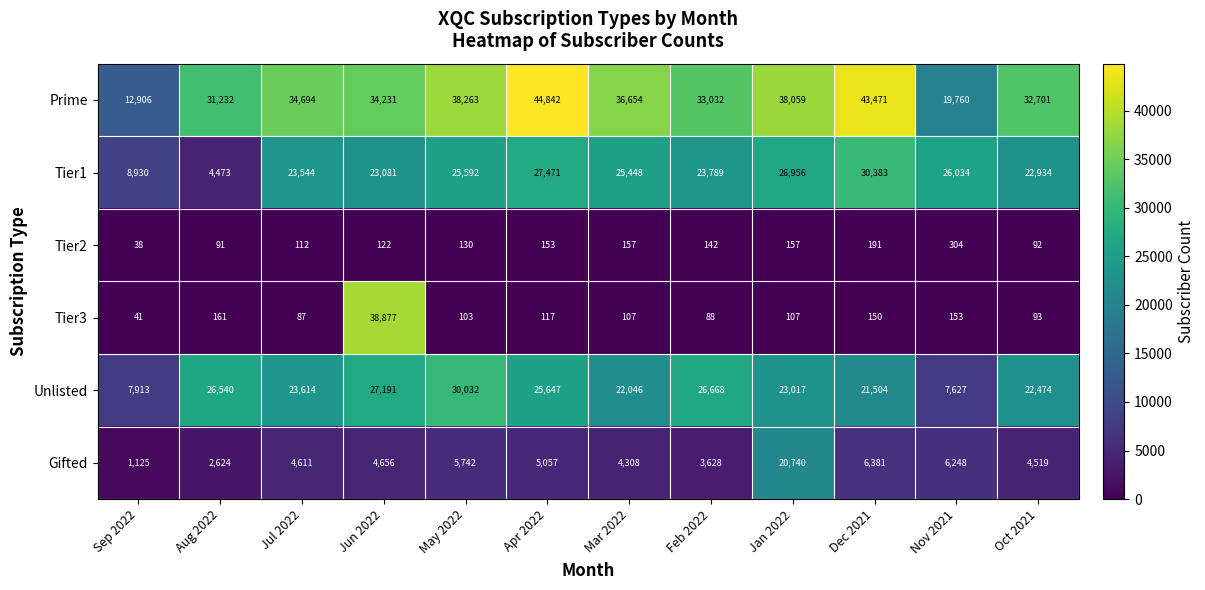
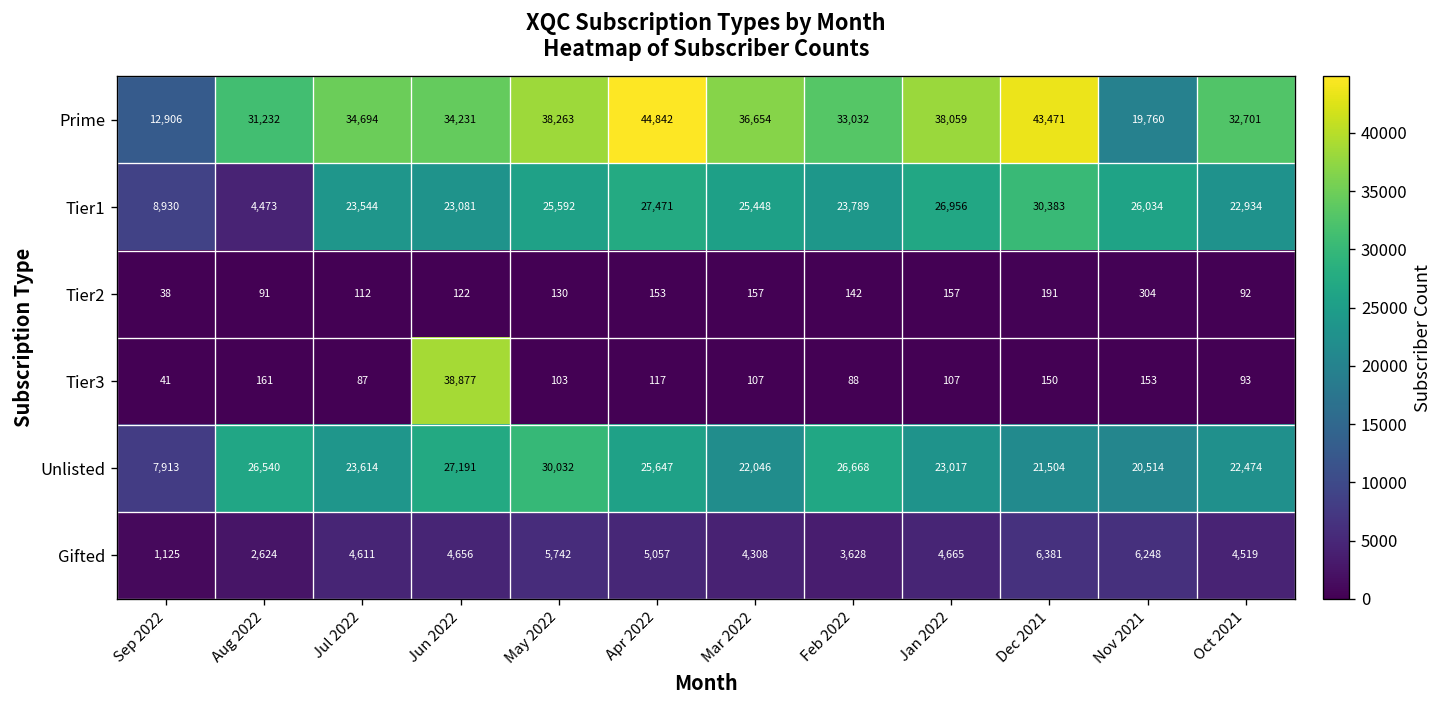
  {
    "Prime": {
      "Sep 2022": "12,906",
      "Aug 2022": "31,232",
      "Jul 2022": "34,694",
      "Jun 2022": "34,231",
      "May 2022": "38,263",
      "Apr 2022": "44,842",
      "Mar 2022": "36,654",
      "Feb 2022": "33,032",
      "Jan 2022": "38,059",
      "Dec 2021": "43,471",
      "Nov 2021": "19,760",
      "Oct 2021": "32,701"
    },
    "Tier1": {
      "Sep 2022": "8,930",
      "Aug 2022": "4,473",
      "Jul 2022": "23,544",
      "Jun 2022": "23,081",
      "May 2022": "25,592",
      "Apr 2022": "27,471",
      "Mar 2022": "25,448",
      "Feb 2022": "23,789",
      "Jan 2022": "26,956",
      "Dec 2021": "30,383",
      "Nov 2021": "26,034",
      "Oct 2021": "22,934"
    },
    "Tier2": {
      "Sep 2022": "38",
      "Aug 2022": "91",
      "Jul 2022": "112",
      "Jun 2022": "122",
      "May 2022": "130",
      "Apr 2022": "153",
      "Mar 2022": "157",
      "Feb 2022": "142",
      "Jan 2022": "157",
      "Dec 2021": "191",
      "Nov 2021": "304",
      "Oct 2021": "92"
    },
    "Tier3": {
      "Sep 2022": "41",
      "Aug 2022": "161",
      "Jul 2022": "87",
      "Jun 2022": "38,877",
      "May 2022": "103",
      "Apr 2022": "117",
      "Mar 2022": "107",
      "Feb 2022": "88",
      "Jan 2022": "107",
      "Dec 2021": "150",
      "Nov 2021": "153",
      "Oct 2021": "93"
    },
    "Unlisted": {
      "Sep 2022": "7,913",
      "Aug 2022": "26,540",
      "Jul 2022": "23,614",
      "Jun 2022": "27,191",
      "May 2022": "30,032",
      "Apr 2022": "25,647",
      "Mar 2022": "22,046",
      "Feb 2022": "26,668",
      "Jan 2022": "23,017",
      "Dec 2021": "21,504",
-     "Nov 2021": "7,627",
+     "Nov 2021": "20,514",
      "Oct 2021": "22,474"
    },
    "Gifted": {
      "Sep 2022": "1,125",
      "Aug 2022": "2,624",
      "Jul 2022": "4,611",
      "Jun 2022": "4,656",
      "May 2022": "5,742",
      "Apr 2022": "5,057",
      "Mar 2022": "4,308",
      "Feb 2022": "3,628",
-     "Jan 2022": "20,740",
+     "Jan 2022": "4,665",
      "Dec 2021": "6,381",
      "Nov 2021": "6,248",
      "Oct 2021": "4,519"
    }
  }
